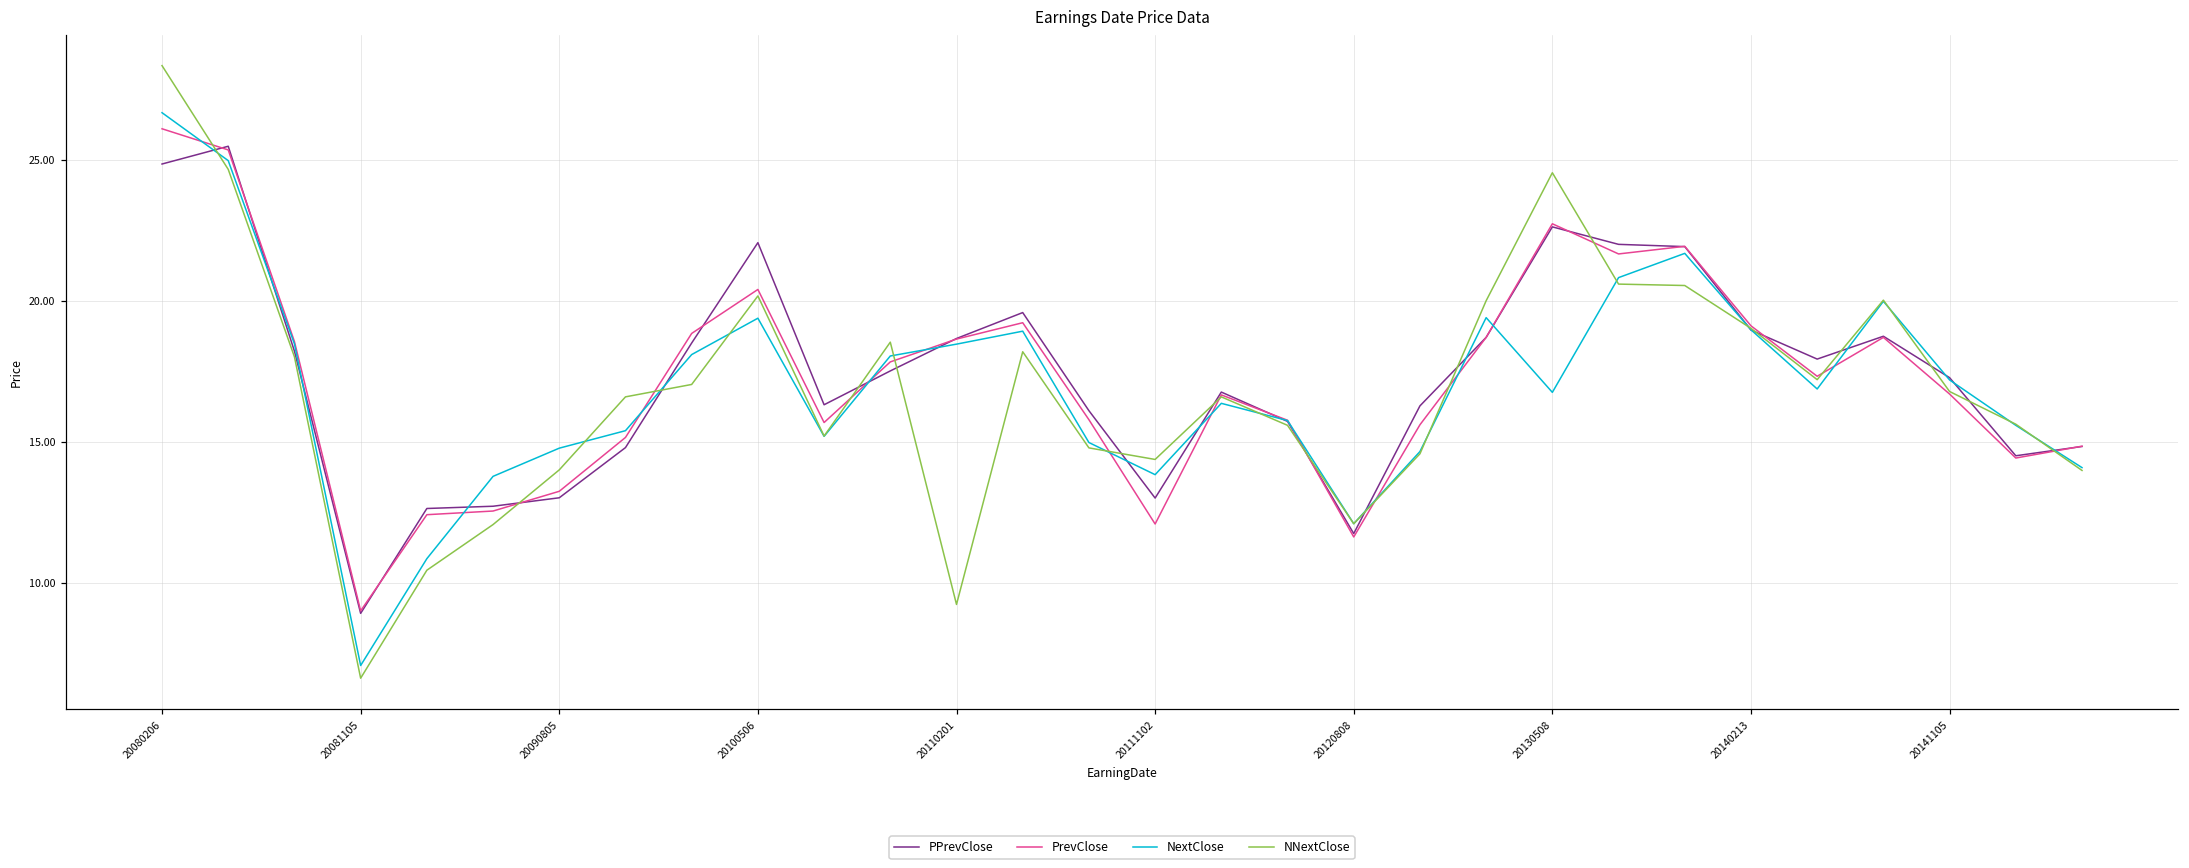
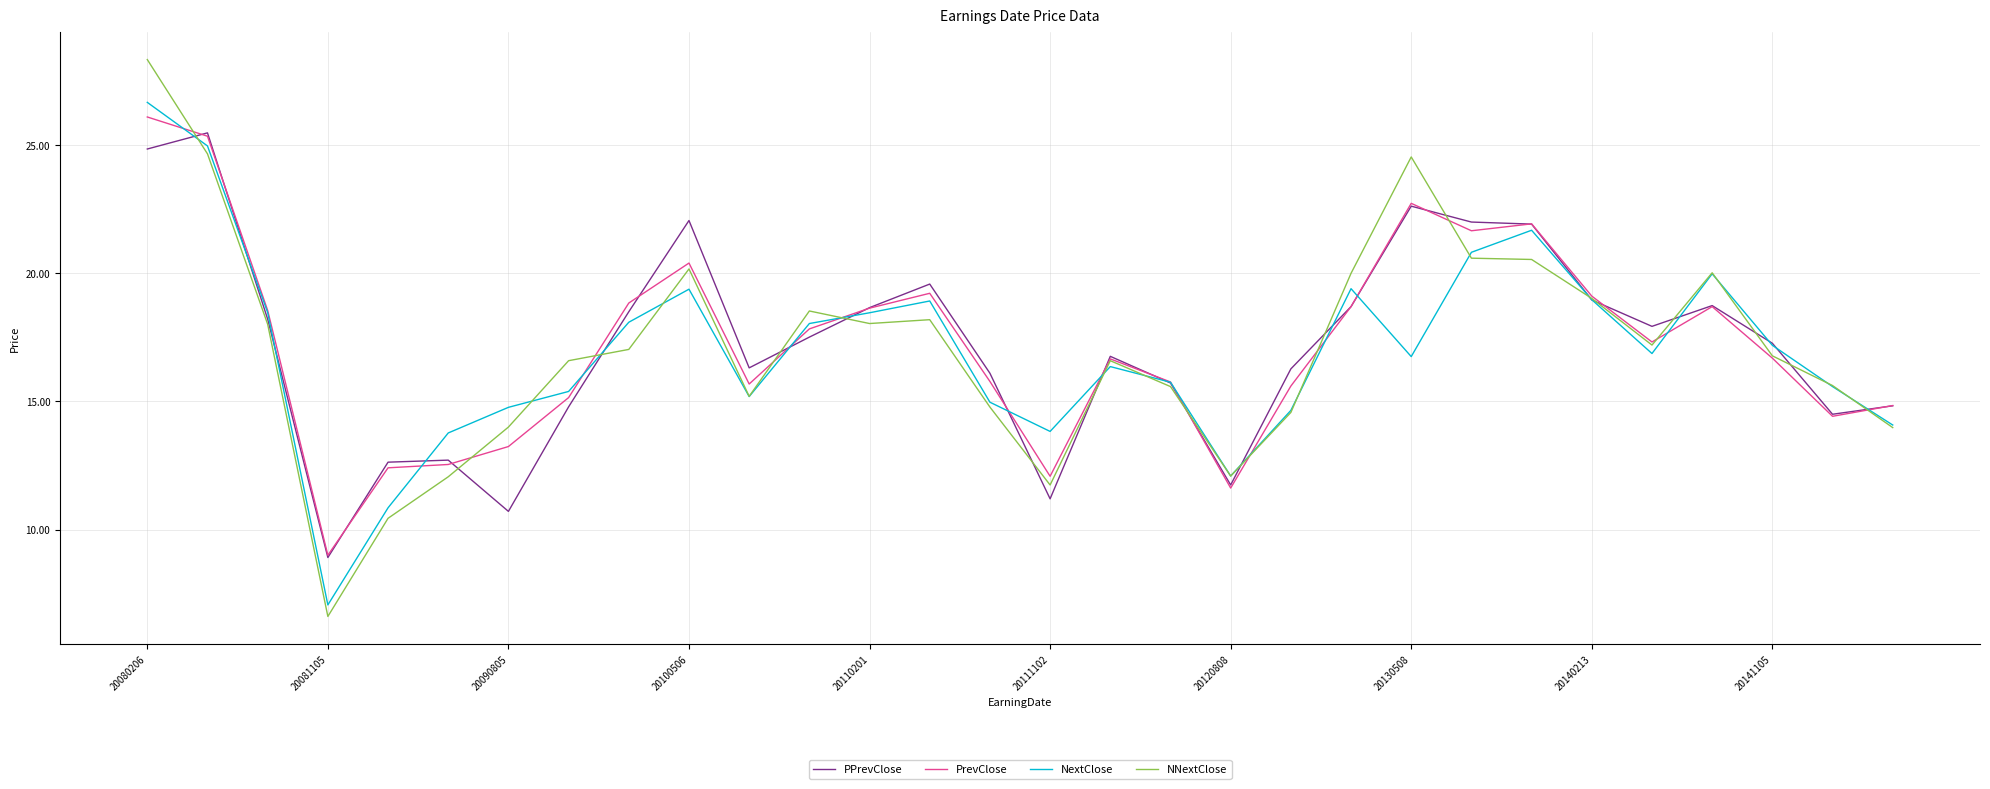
  {
    "PPrevClose": {
      "20080206": 24.9,
-     "20090805": 13.0,
+     "20090805": 10.7,
      "20100506": 22.1,
-     "20111102": 13.0,
+     "20111102": 11.2,
      "20120808": 11.7,
      "20130508": 22.6
    },
    "PrevClose": {
      "20080206": 26.1,
      "20090805": 13.2,
      "20100506": 20.4,
      "20111102": 12.1,
      "20120808": 11.6,
      "20130508": 22.7
    },
    "NextClose": {
      "20080206": 26.7,
      "20081105": 7.1,
      "20090805": 14.8,
      "20100506": 19.4,
      "20110201": 18.5,
      "20111102": 13.8,
      "20130508": 16.8
    },
    "NNextClose": {
      "20080206": 28.3,
      "20081105": 6.6,
      "20090805": 14.0,
      "20100506": 20.2,
-     "20110201": 9.2,
-     "20111102": 14.4,
+     "20110201": 18.0,
+     "20111102": 11.7,
      "20130508": 24.5
    }
  }
